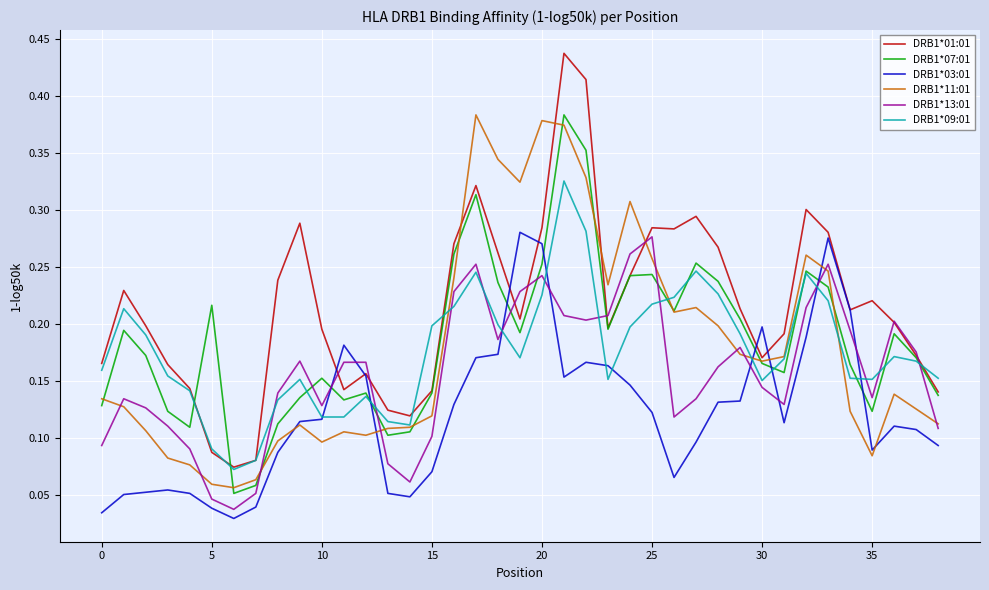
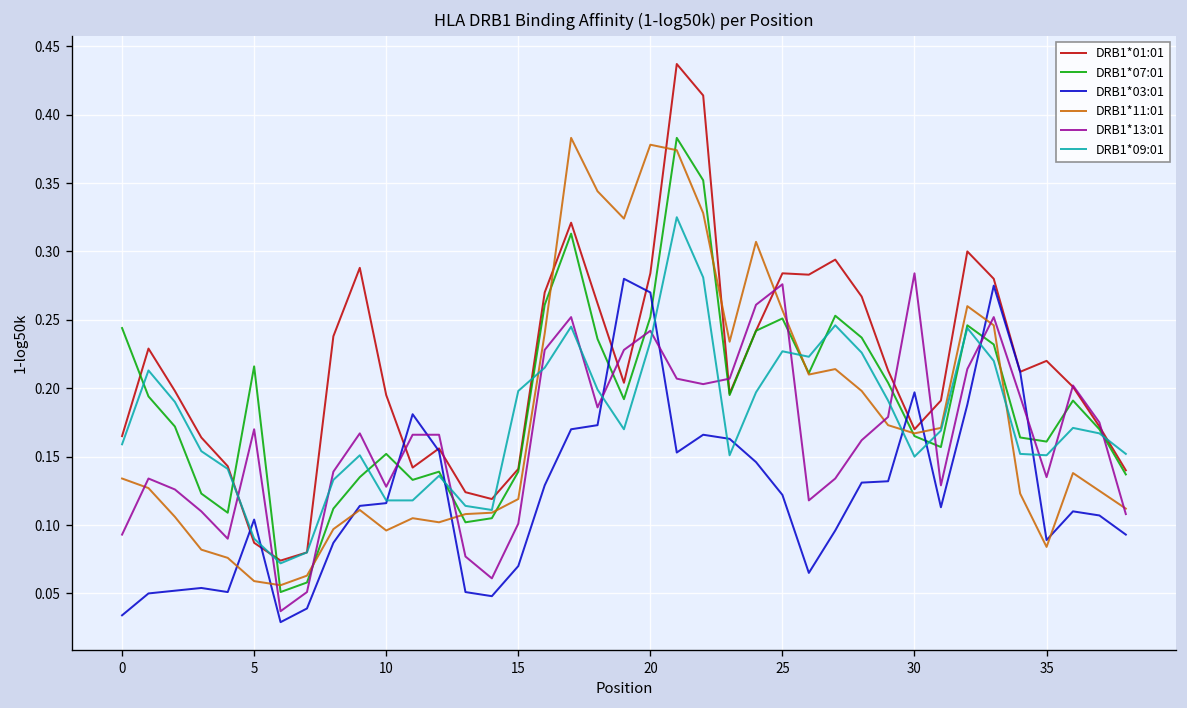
  {
    "DRB1*01:01": {
      "0": 0.165,
      "5": 0.087,
      "10": 0.195,
      "20": 0.284,
      "25": 0.284,
      "30": 0.170,
      "35": 0.220
    },
    "DRB1*07:01": {
-     "0": 0.128,
+     "0": 0.244,
      "5": 0.216,
      "10": 0.152,
      "20": 0.252,
-     "25": 0.243,
-     "35": 0.123
+     "25": 0.251,
+     "35": 0.161
    },
    "DRB1*03:01": {
      "0": 0.034,
-     "5": 0.038,
+     "5": 0.104,
      "15": 0.070,
      "20": 0.270,
      "25": 0.122,
      "30": 0.197,
      "35": 0.089
    },
    "DRB1*11:01": {
      "0": 0.134,
      "5": 0.059,
      "10": 0.096,
      "15": 0.119,
      "20": 0.378,
      "25": 0.257,
      "35": 0.084
    },
    "DRB1*13:01": {
      "0": 0.093,
-     "5": 0.046,
+     "5": 0.170,
      "10": 0.128,
      "15": 0.101,
      "20": 0.242,
      "25": 0.276,
-     "30": 0.144,
+     "30": 0.284,
      "35": 0.135
    },
    "DRB1*09:01": {
      "0": 0.159,
      "5": 0.090,
      "15": 0.198,
-     "20": 0.225,
-     "25": 0.217,
+     "20": 0.234,
+     "25": 0.227,
      "30": 0.150,
      "35": 0.151
    }
  }
